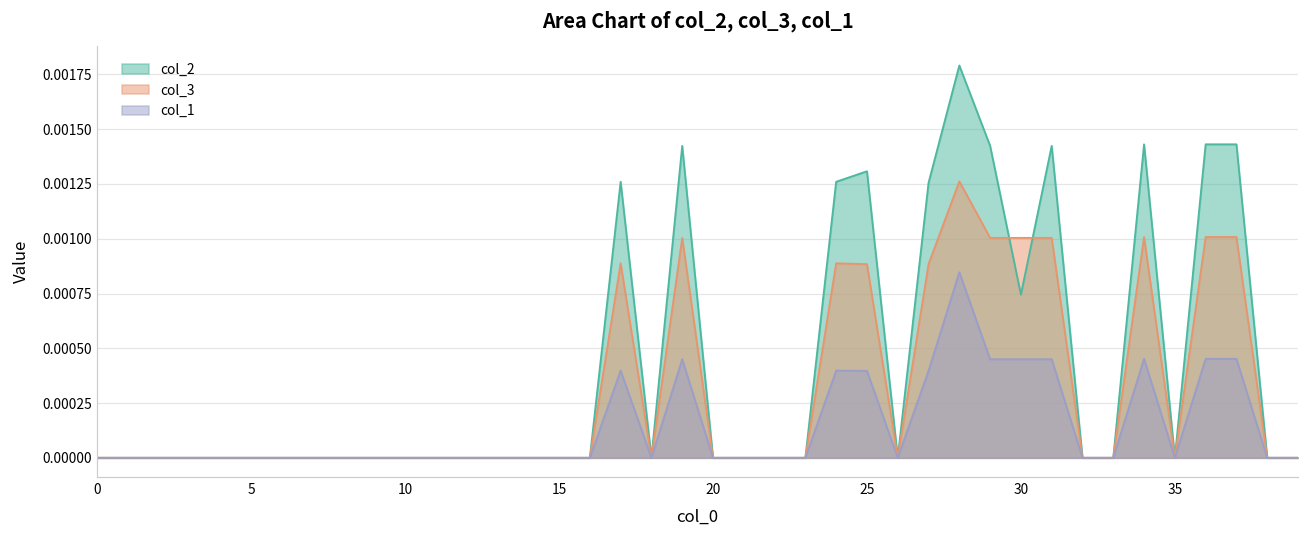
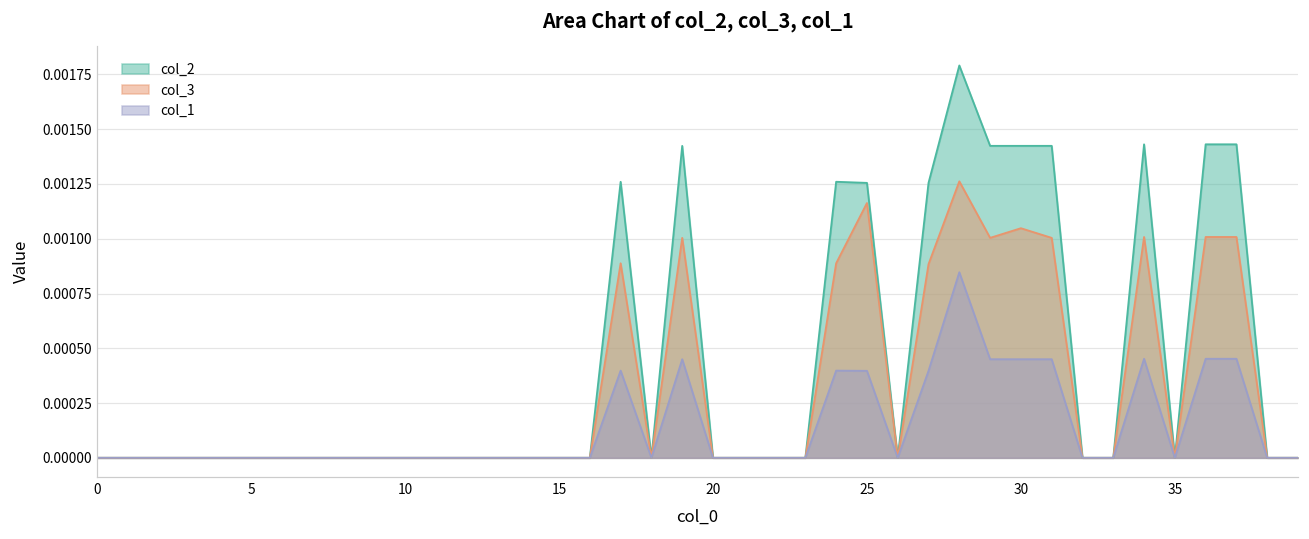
  {
    "col_2": {
-     "25": 0.00131,
-     "30": 0.00075
+     "25": 0.00126,
+     "30": 0.00142
    },
    "col_3": {
-     "25": 0.00088,
-     "30": 0.00100
+     "25": 0.00116,
+     "30": 0.00105
    },
    "col_1": {
      "25": 0.00040,
      "30": 0.00045
    }
  }
